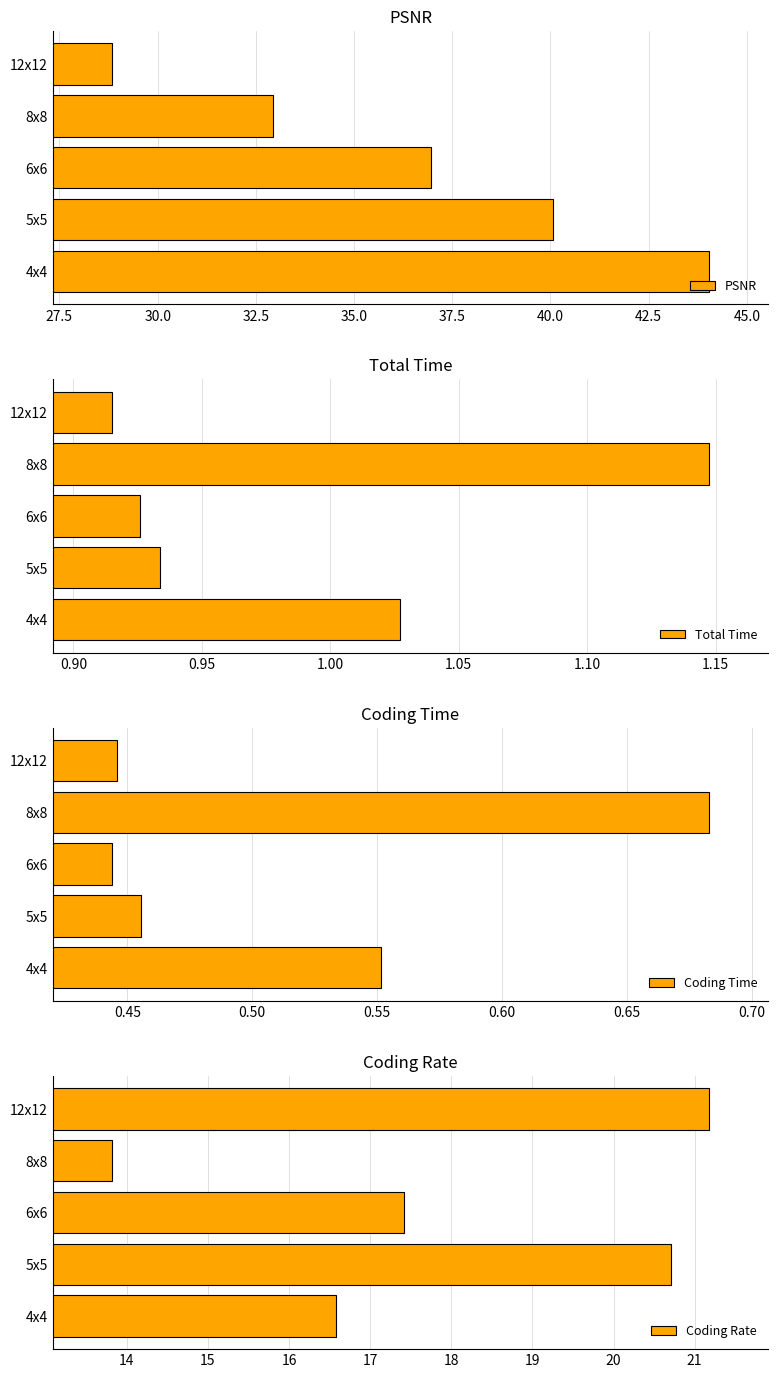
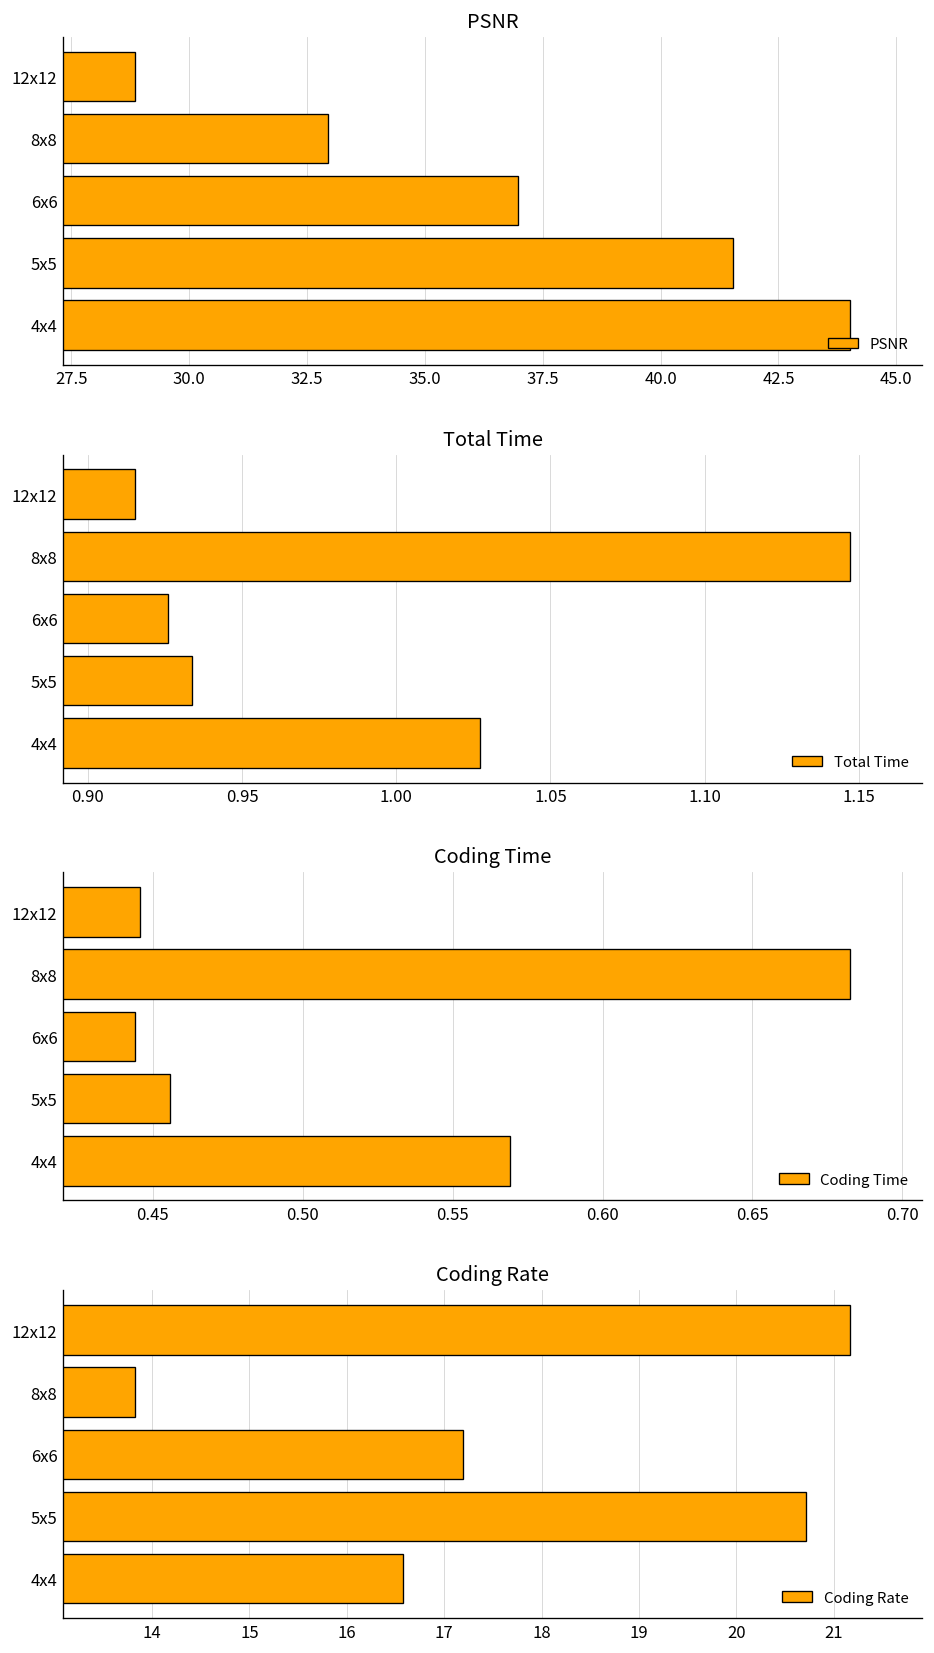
  {
    "PSNR": {
      "12x12": 28.8,
      "8x8": 32.9,
      "6x6": 37.0,
-     "5x5": 40.1,
+     "5x5": 41.5,
      "4x4": 44.0
    },
    "Total Time": {
      "12x12": 0.915,
      "8x8": 1.147,
      "6x6": 0.926,
      "5x5": 0.934,
      "4x4": 1.027
    },
    "Coding Time": {
      "12x12": 0.446,
      "8x8": 0.683,
      "6x6": 0.444,
      "5x5": 0.456,
-     "4x4": 0.552
+     "4x4": 0.569
    },
    "Coding Rate": {
      "12x12": 21.2,
      "8x8": 13.8,
-     "6x6": 17.4,
+     "6x6": 17.2,
      "5x5": 20.7,
      "4x4": 16.6
    }
  }
